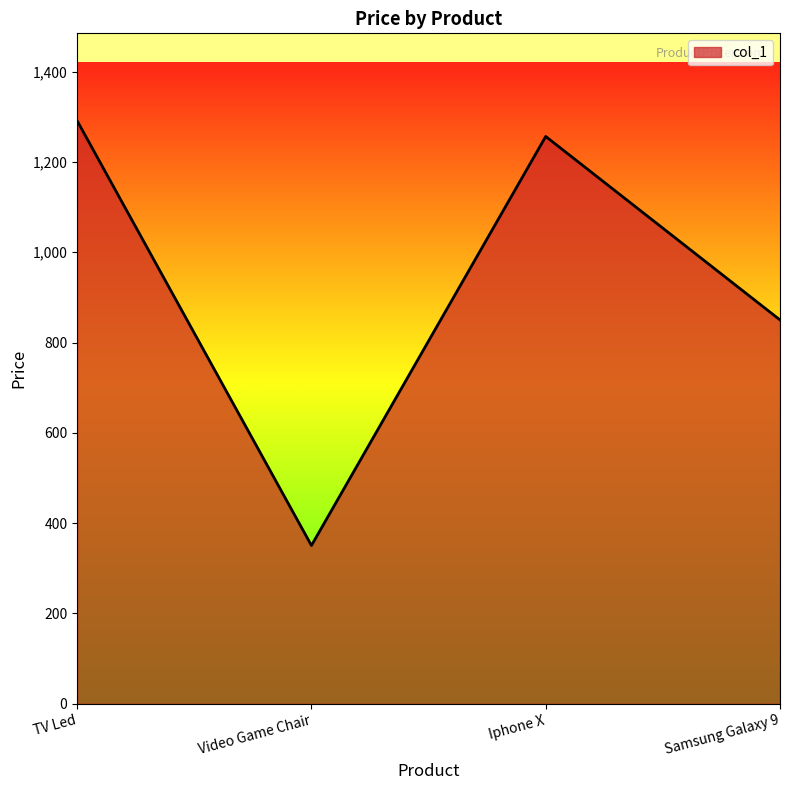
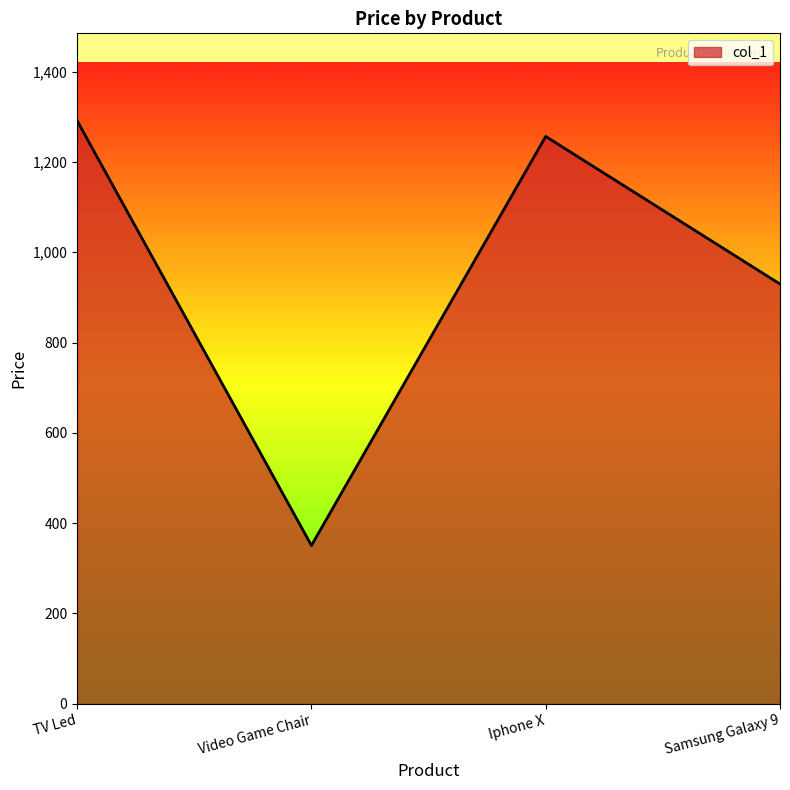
  {
    "TV Led": "1,290",
    "Video Game Chair": "350",
    "Iphone X": "1,260",
-   "Samsung Galaxy 9": "850"
+   "Samsung Galaxy 9": "930"
  }
